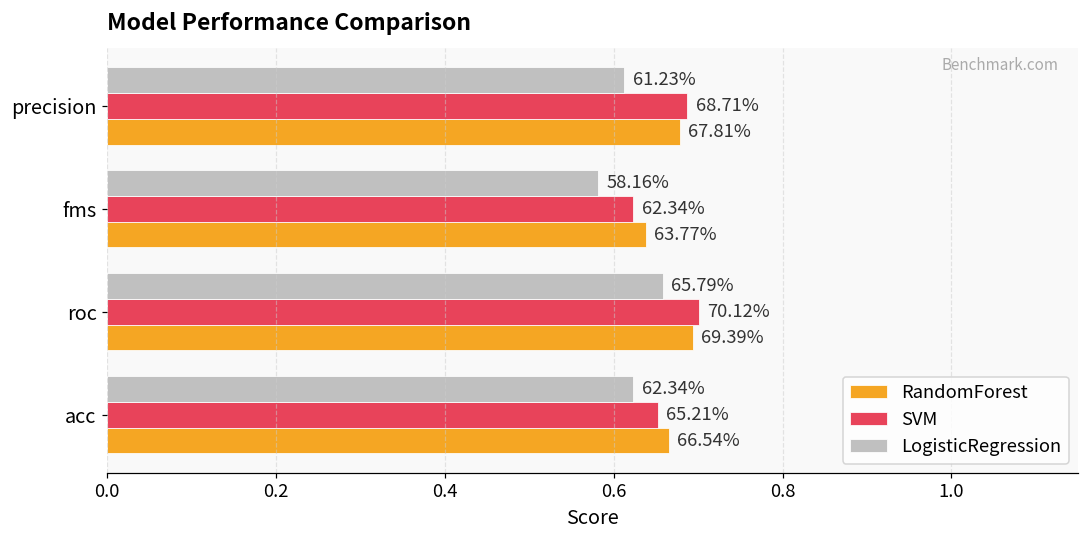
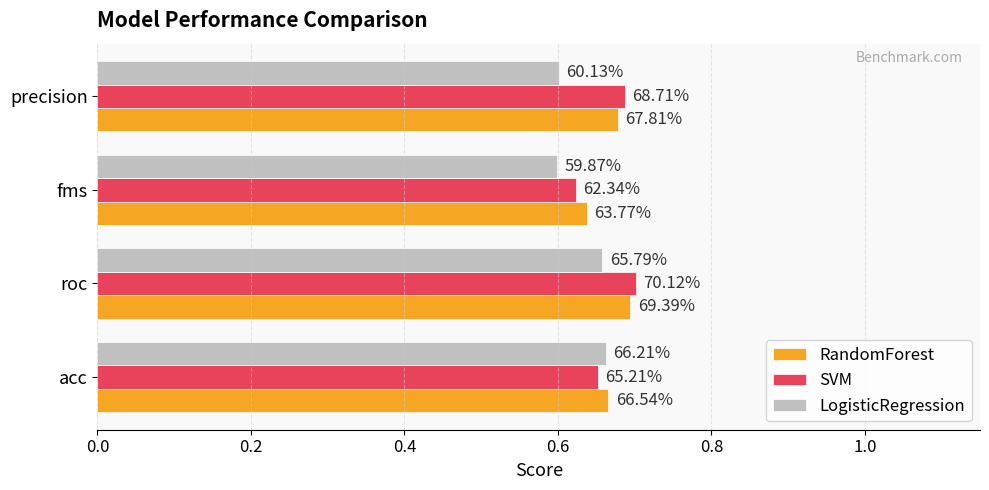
  {
    "RandomForest": {
      "precision": "67.81%",
      "fms": "63.77%",
      "roc": "69.39%",
      "acc": "66.54%"
    },
    "SVM": {
      "precision": "68.71%",
      "fms": "62.34%",
      "roc": "70.12%",
      "acc": "65.21%"
    },
    "LogisticRegression": {
-     "precision": "61.23%",
-     "fms": "58.16%",
+     "precision": "60.13%",
+     "fms": "59.87%",
      "roc": "65.79%",
-     "acc": "62.34%"
+     "acc": "66.21%"
    }
  }
